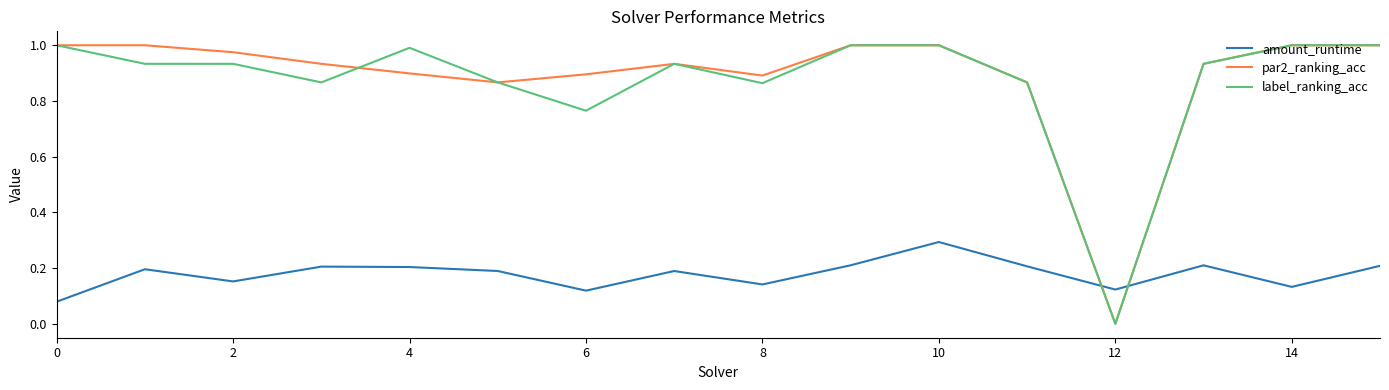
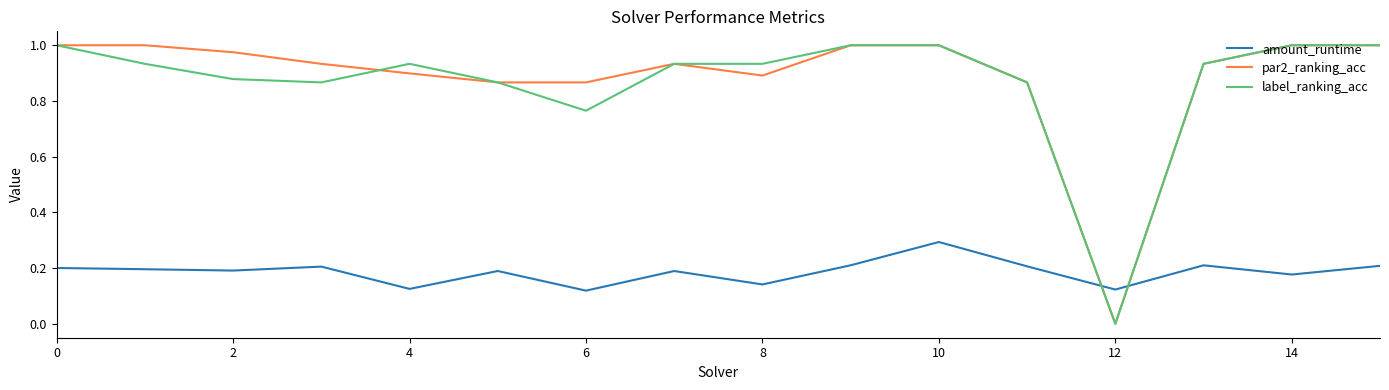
  {
    "amount_runtime": {
-     "0": 0.08,
-     "2": 0.15,
-     "4": 0.20,
+     "0": 0.20,
+     "2": 0.19,
+     "4": 0.13,
      "6": 0.12,
      "8": 0.14,
      "10": 0.29,
      "12": 0.12,
-     "14": 0.13
+     "14": 0.18
    },
    "par2_ranking_acc": {
      "2": 0.98,
      "4": 0.90,
-     "6": 0.90,
+     "6": 0.87,
      "8": 0.89
    },
    "label_ranking_acc": {
-     "2": 0.93,
-     "4": 0.99,
+     "2": 0.88,
+     "4": 0.93,
      "6": 0.77,
-     "8": 0.86
+     "8": 0.93
    }
  }
